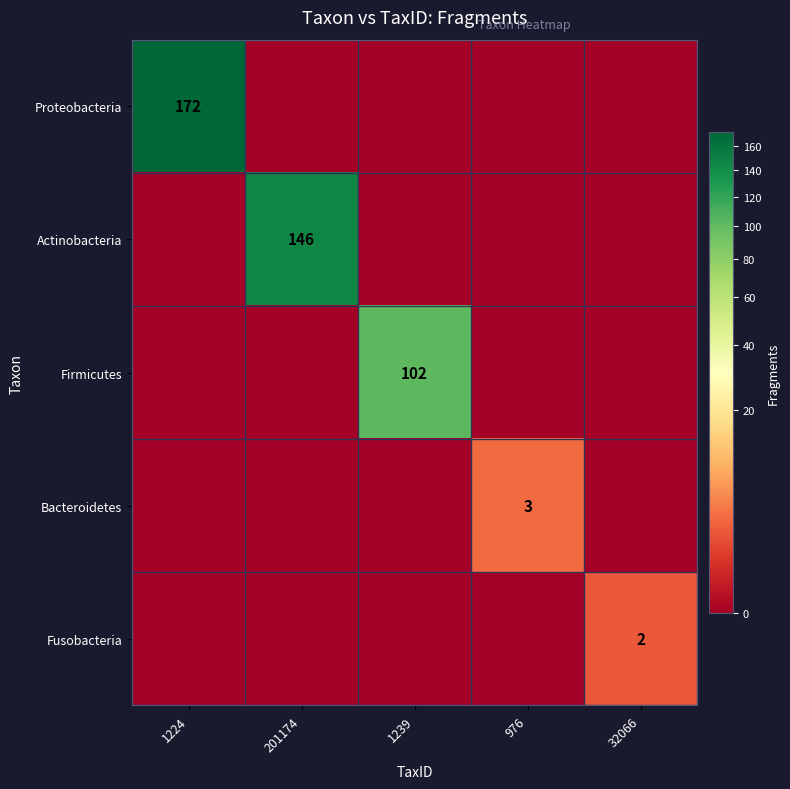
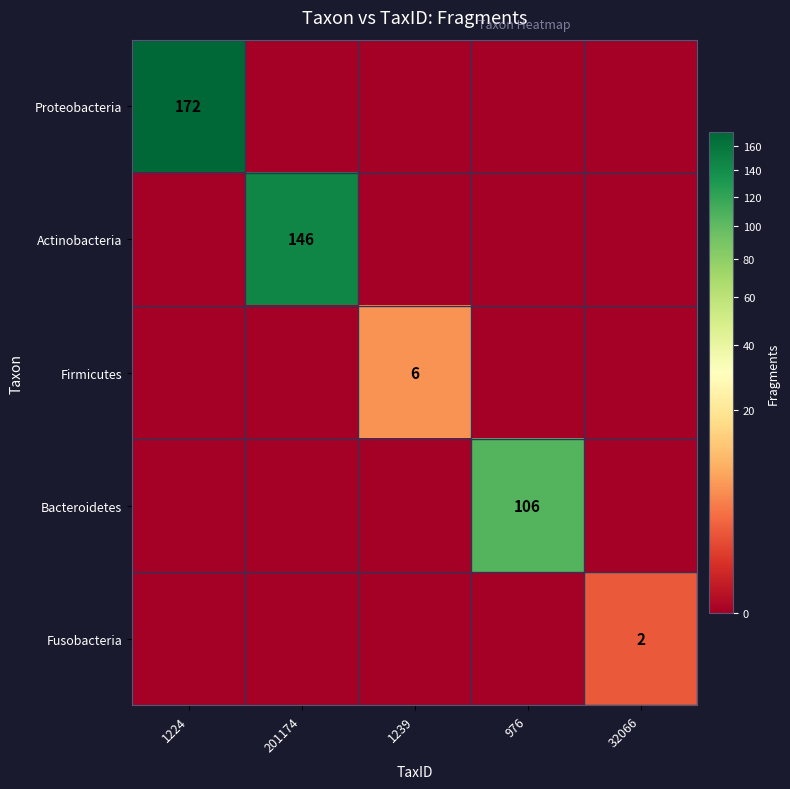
  {
    "Proteobacteria": {
      "1224": 172
    },
    "Actinobacteria": {
      "201174": 146
    },
    "Firmicutes": {
-     "1239": 102
+     "1239": 6
    },
    "Bacteroidetes": {
-     "976": 3
+     "976": 106
    },
    "Fusobacteria": {
      "32066": 2
    }
  }
